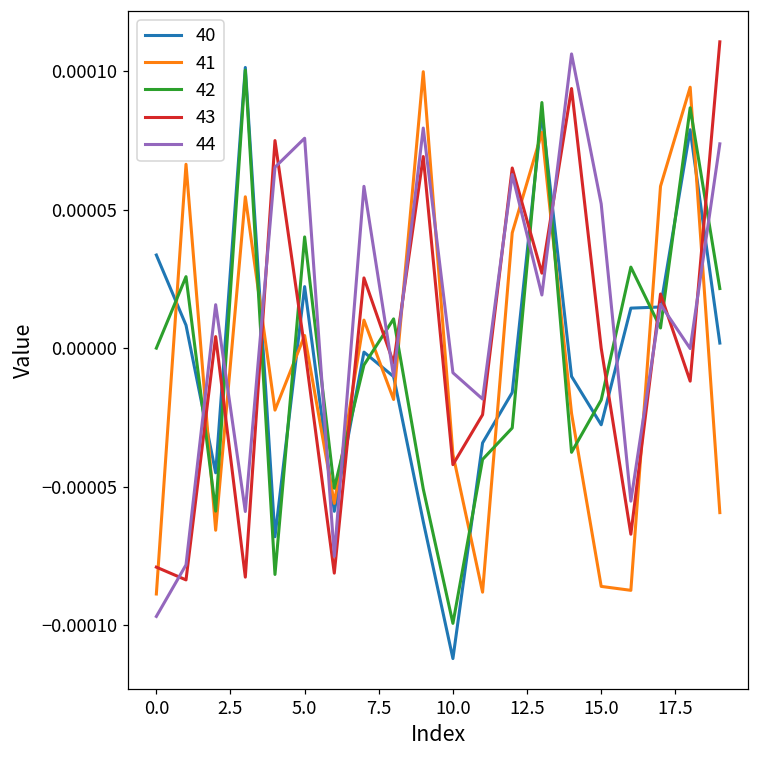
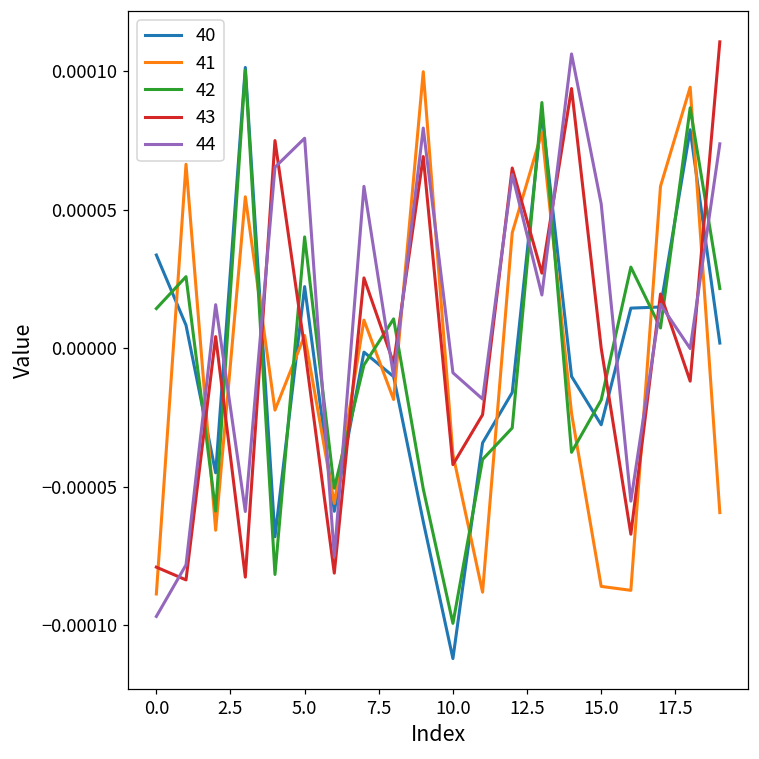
  {
    "40": {
      "0.0": 0.000034,
      "5.0": 0.000022,
      "10.0": -0.000112,
      "15.0": -0.000028
    },
    "41": {
      "0.0": -0.000089,
      "5.0": 0.000005,
      "10.0": -0.000038,
      "15.0": -0.000086
    },
    "42": {
-     "0.0": 0.00000,
+     "0.0": 0.00001,
      "5.0": 0.00004,
      "10.0": -0.00010,
      "15.0": -0.000019
    },
    "43": {
      "0.0": -0.00008,
      "5.0": 0.00000,
      "10.0": -0.000042,
      "15.0": 0.00000
    },
    "44": {
      "0.0": -0.000097,
      "5.0": 0.000076,
      "10.0": -0.000009,
      "15.0": 0.000052
    }
  }
